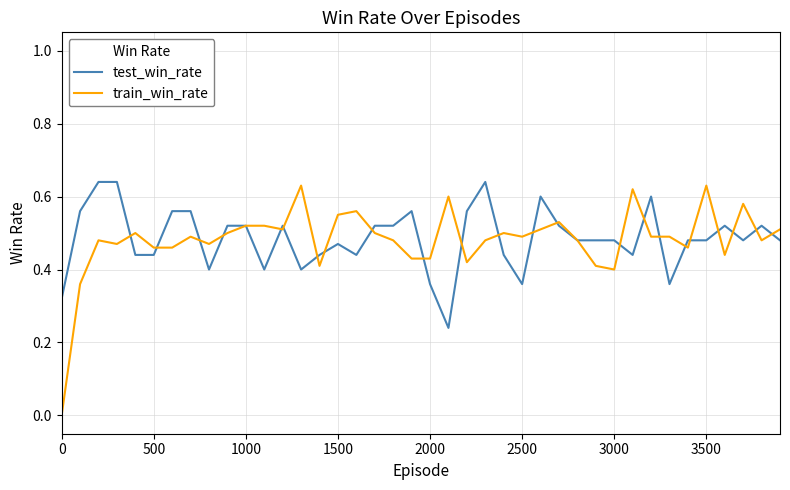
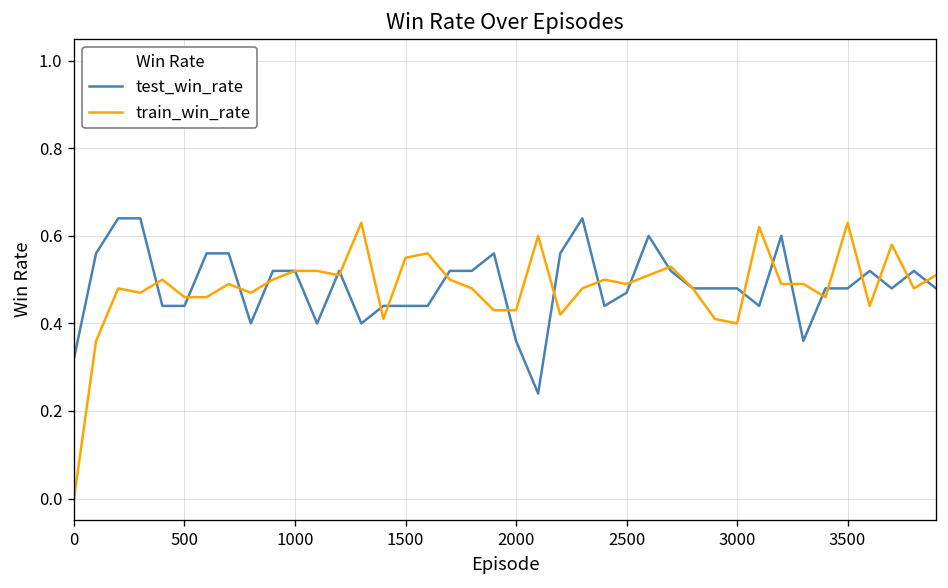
  {
    "test_win_rate": {
      "0": 0.32,
      "500": 0.44,
-     "1500": 0.47,
+     "1500": 0.44,
      "2000": 0.36,
-     "2500": 0.36,
+     "2500": 0.47,
      "3000": 0.48,
      "3500": 0.48
    },
    "train_win_rate": {
      "0": 0.00,
      "500": 0.46,
      "1500": 0.55,
      "2000": 0.43,
      "2500": 0.49,
      "3000": 0.40,
      "3500": 0.63
    }
  }
